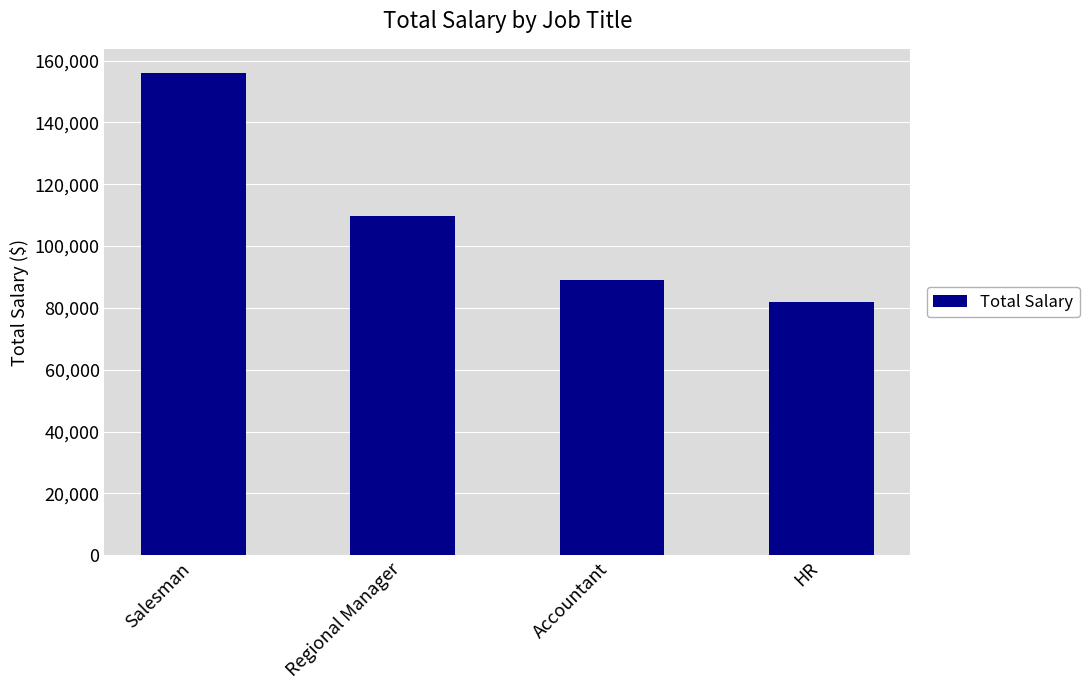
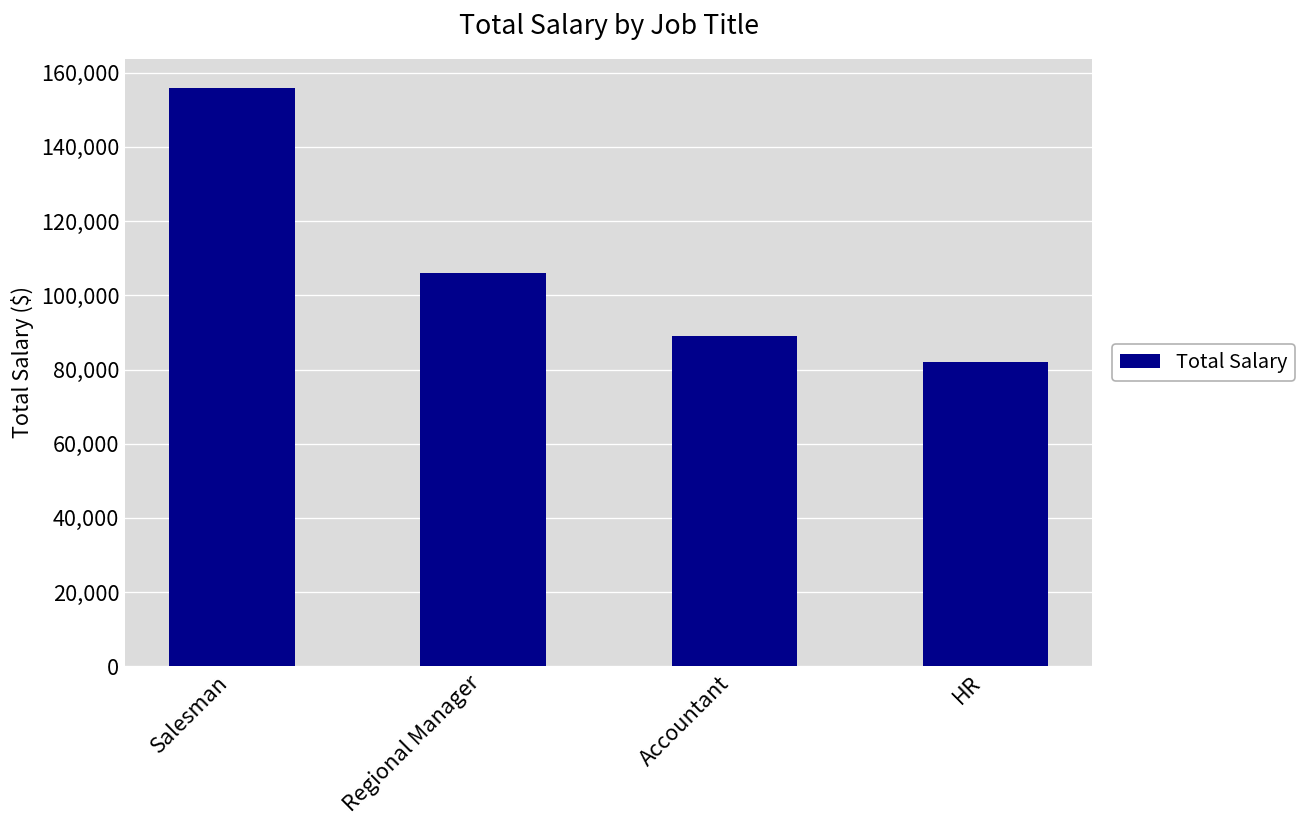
  {
    "Salesman": "156,000",
-   "Regional Manager": "110,000",
+   "Regional Manager": "106,000",
    "Accountant": "89,000",
    "HR": "82,000"
  }
